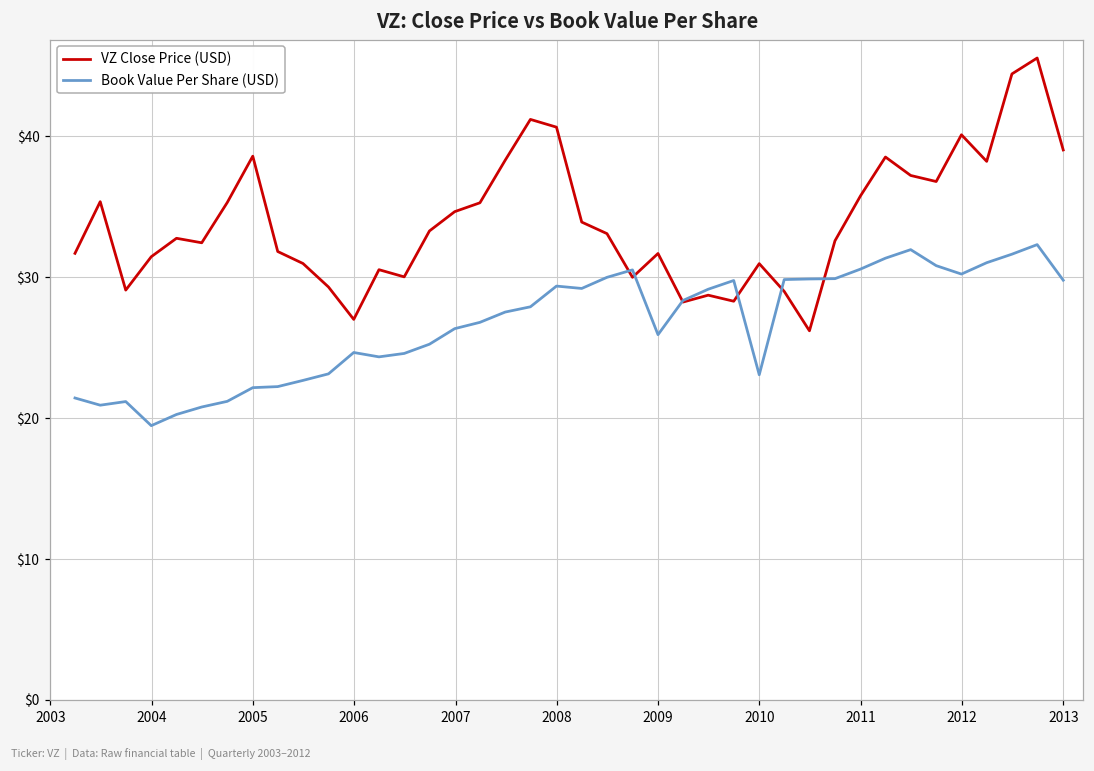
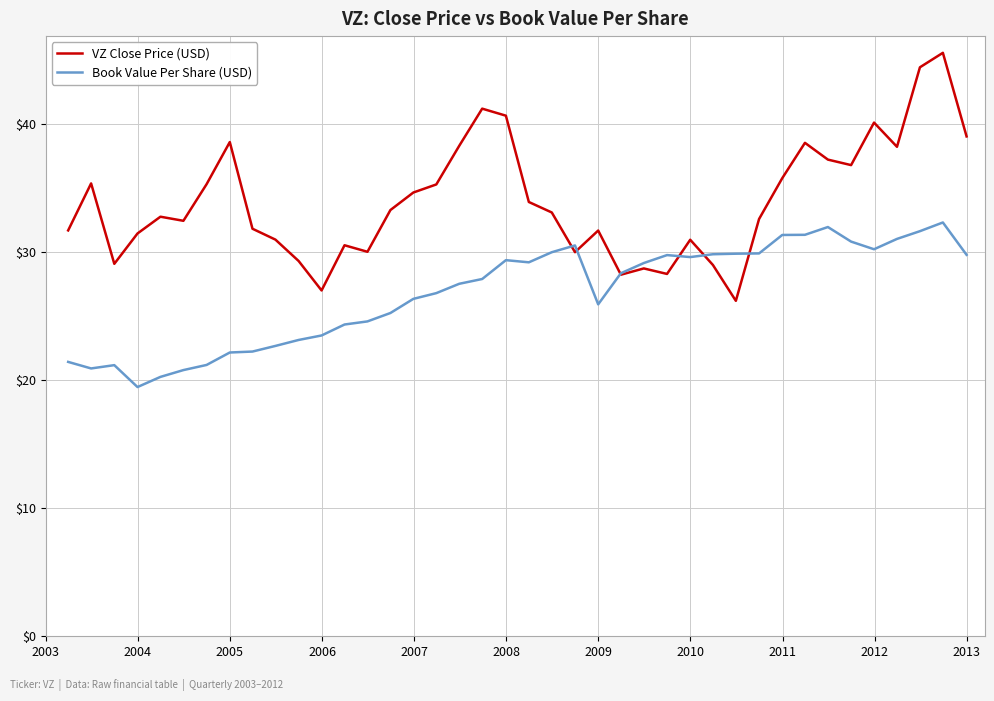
  {
    "VZ Close Price (USD)": {
      "2004": "$31.5",
      "2005": "$38.6",
      "2006": "$27.0",
      "2008": "$40.7",
      "2009": "$31.7",
      "2010": "$31.0",
      "2011": "$35.8",
      "2013": "$39.0"
    },
    "Book Value Per Share (USD)": {
      "2004": "$19.5",
      "2005": "$22.2",
-     "2006": "$24.7",
+     "2006": "$23.5",
      "2008": "$29.4",
      "2009": "$25.9",
-     "2010": "$23.1",
-     "2011": "$30.6",
+     "2010": "$29.6",
+     "2011": "$31.3",
      "2013": "$29.8"
    }
  }
